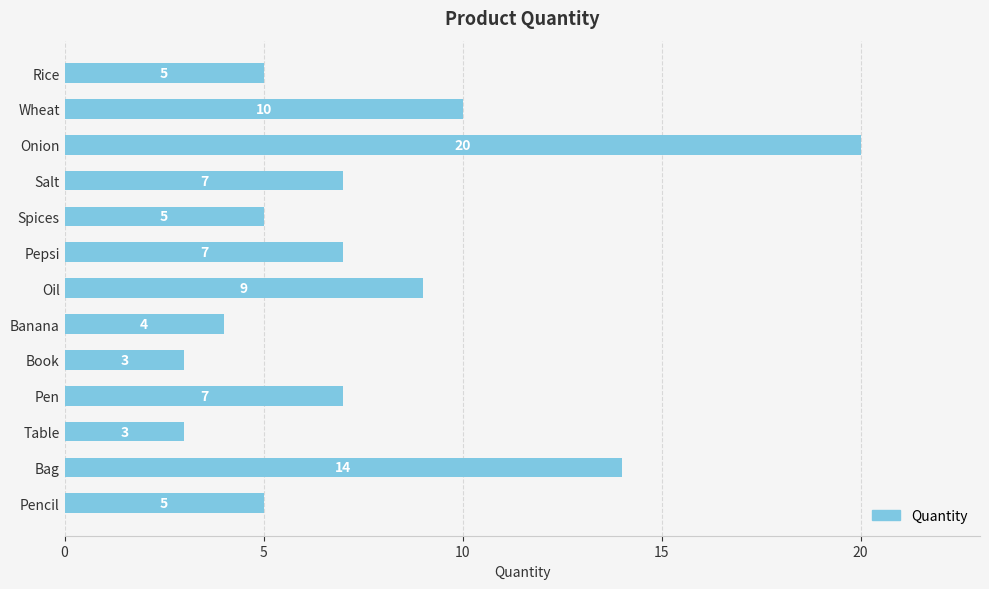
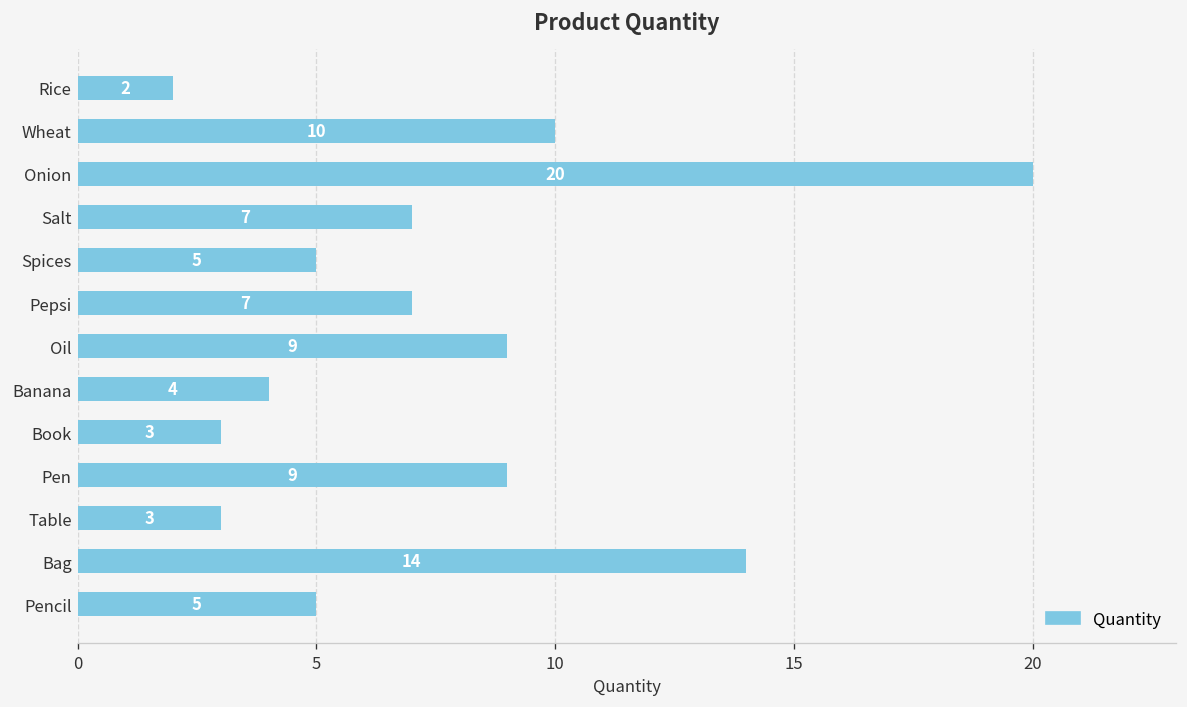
  {
-   "Rice": 5,
+   "Rice": 2,
    "Wheat": 10,
    "Onion": 20,
    "Salt": 7,
    "Spices": 5,
    "Pepsi": 7,
    "Oil": 9,
    "Banana": 4,
    "Book": 3,
-   "Pen": 7,
+   "Pen": 9,
    "Table": 3,
    "Bag": 14,
    "Pencil": 5
  }
